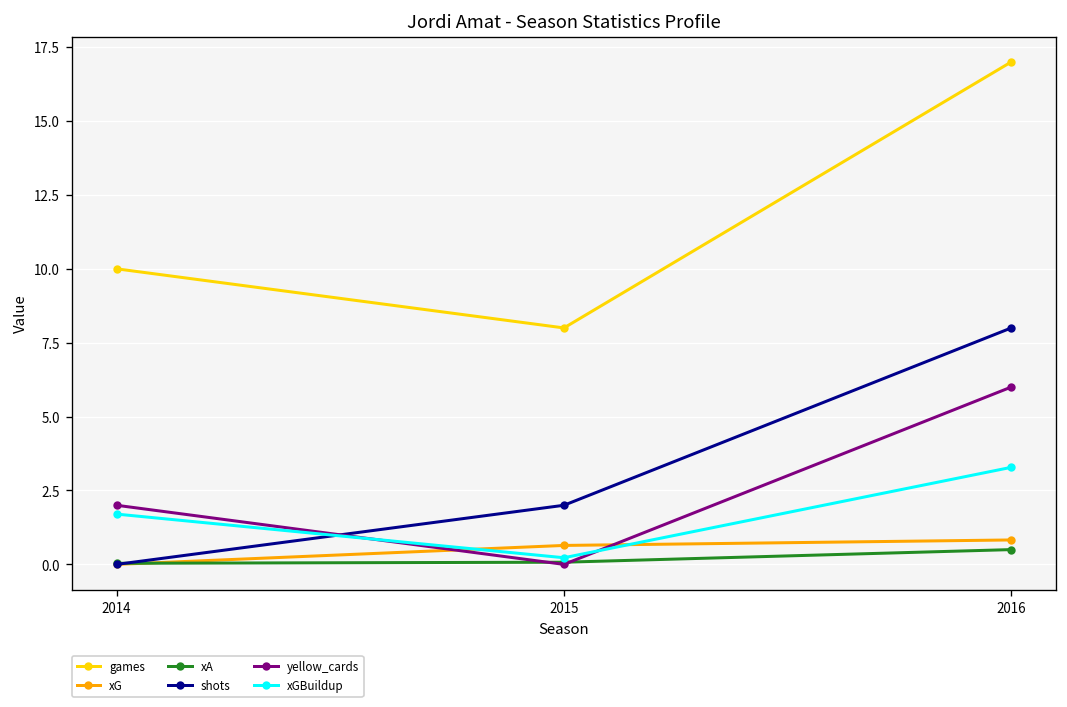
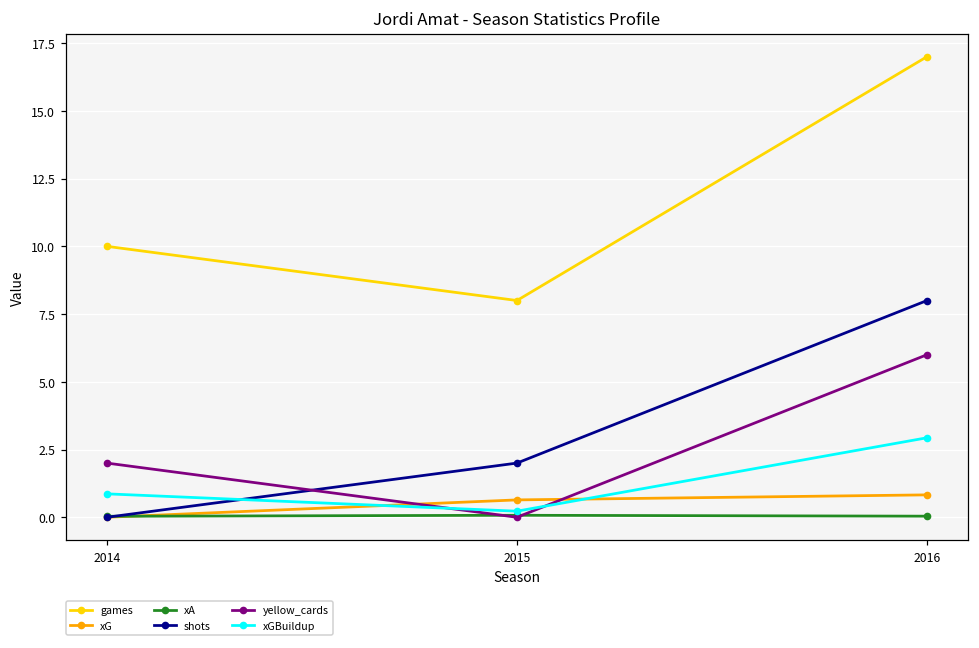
  {
    "xA": {
-     "2016": 0.5
+     "2016": 0.0
    },
    "shots": {
      "2015": 2.0,
      "2016": 8.0
    },
    "yellow_cards": {
      "2014": 2.0,
      "2016": 6.0
    },
    "xGBuildup": {
-     "2014": 1.7,
+     "2014": 0.9,
      "2015": 0.2,
-     "2016": 3.3
+     "2016": 2.9
    }
  }
